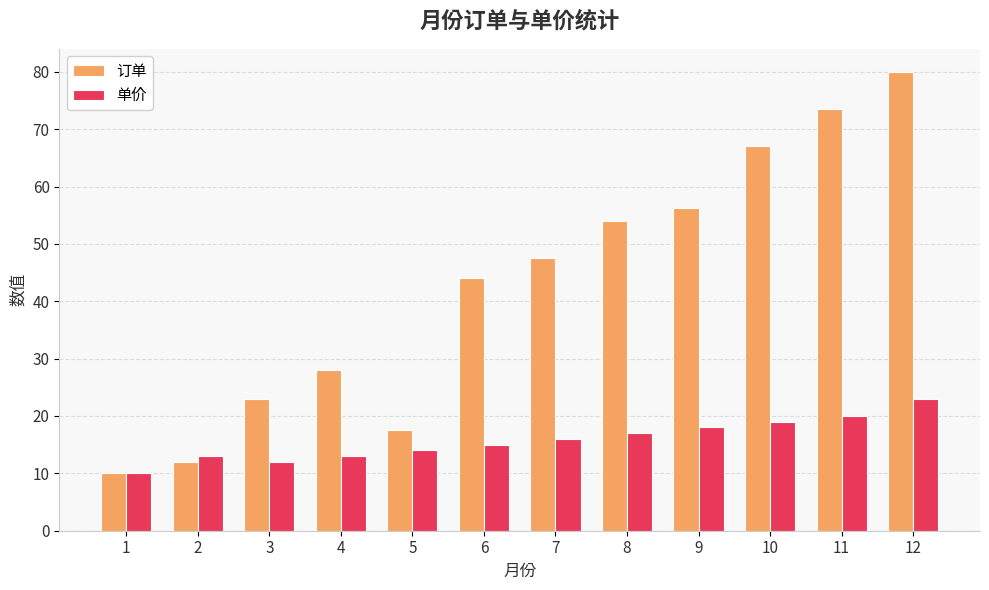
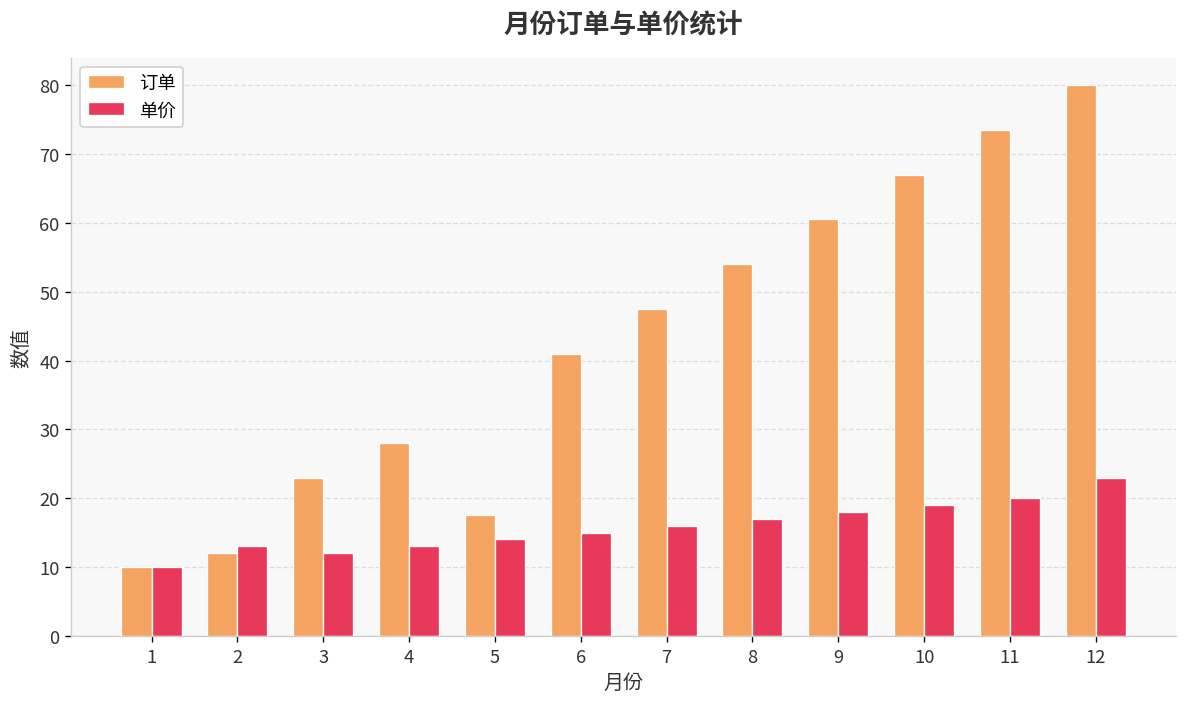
  {
    "订单": {
      "1": 10,
      "2": 12,
      "3": 23,
      "4": 28,
      "5": 18,
-     "6": 44,
+     "6": 41,
      "7": 48,
      "8": 54,
-     "9": 56,
+     "9": 61,
      "10": 67,
      "11": 74,
      "12": 80
    },
    "单价": {
      "1": 10,
      "2": 13,
      "3": 12,
      "4": 13,
      "5": 14,
      "6": 15,
      "7": 16,
      "8": 17,
      "9": 18,
      "10": 19,
      "11": 20,
      "12": 23
    }
  }
